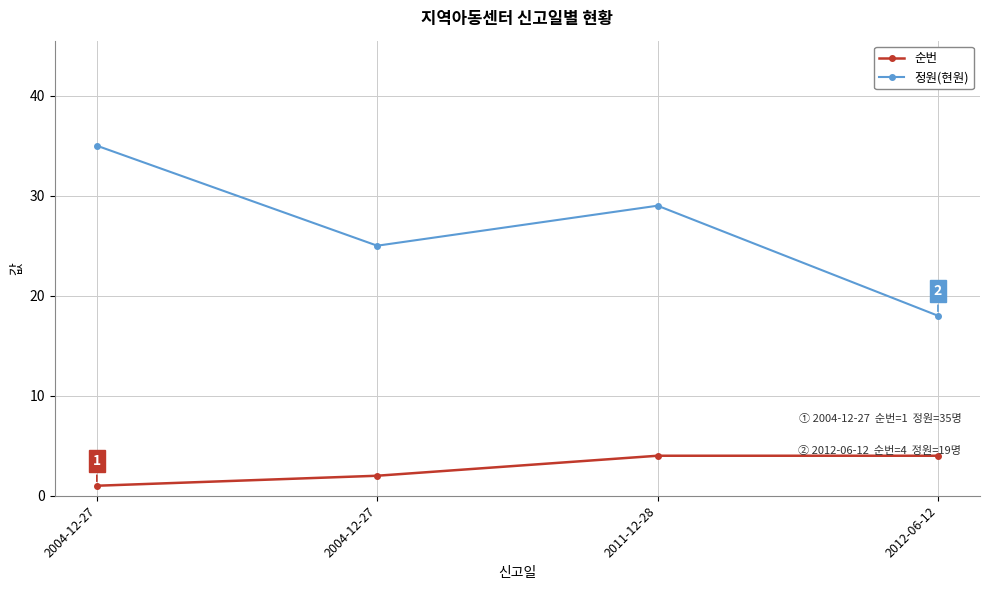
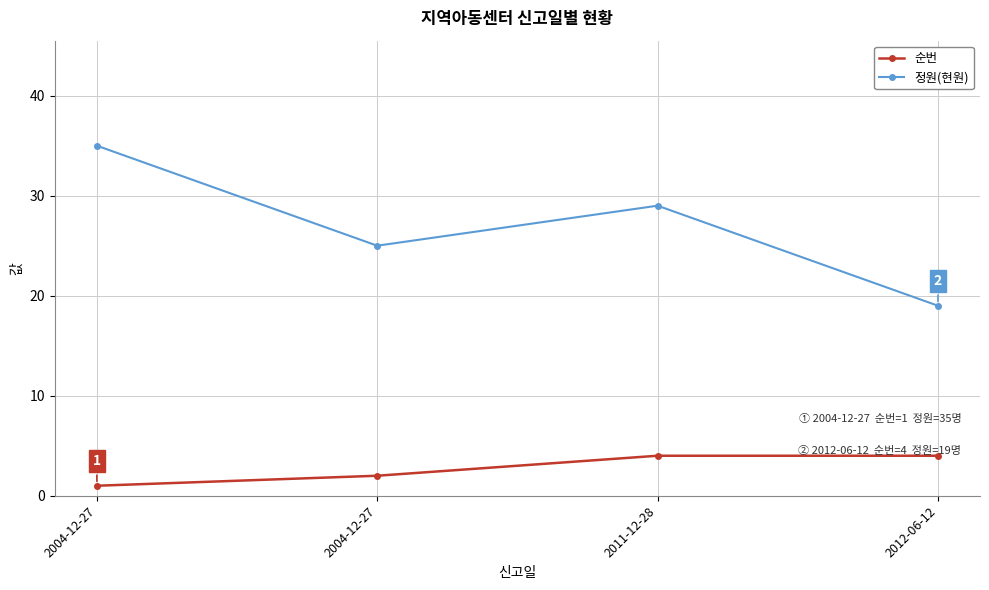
  {
    "순번": {
      "2012-06-12": 4
    },
    "정원(현원)": {
      "2011-12-28": 29,
-     "2012-06-12": 18
+     "2012-06-12": 19
    }
  }
